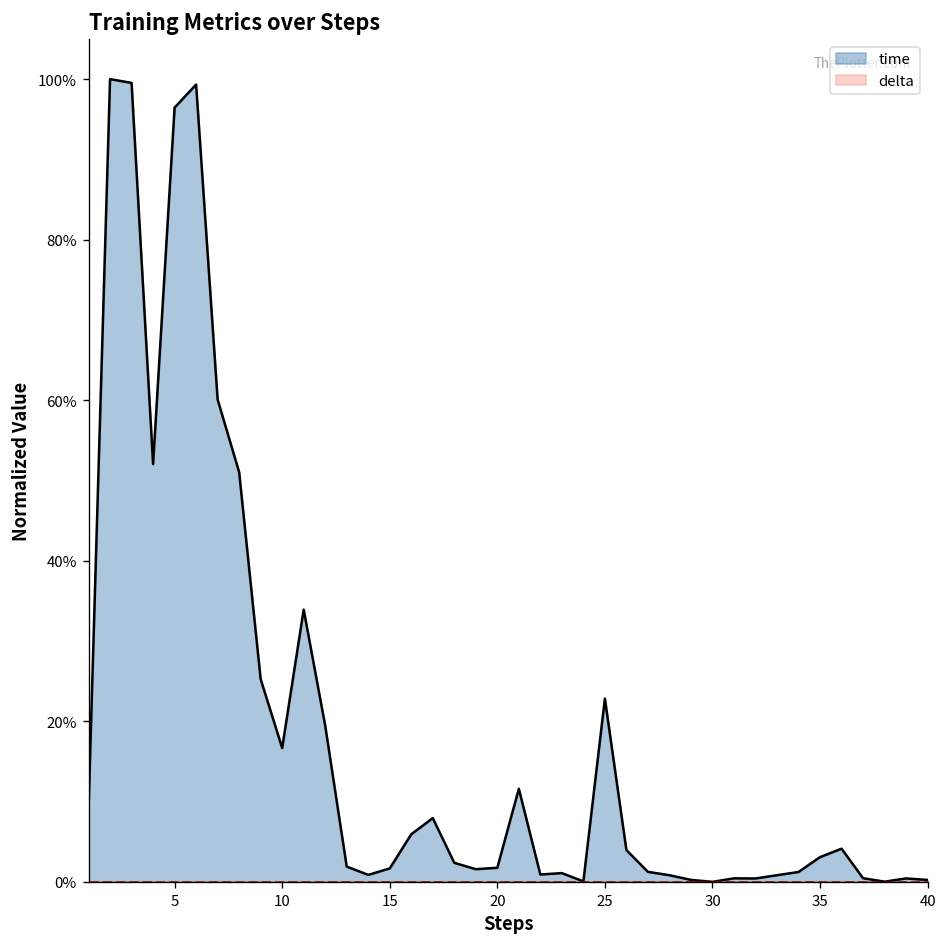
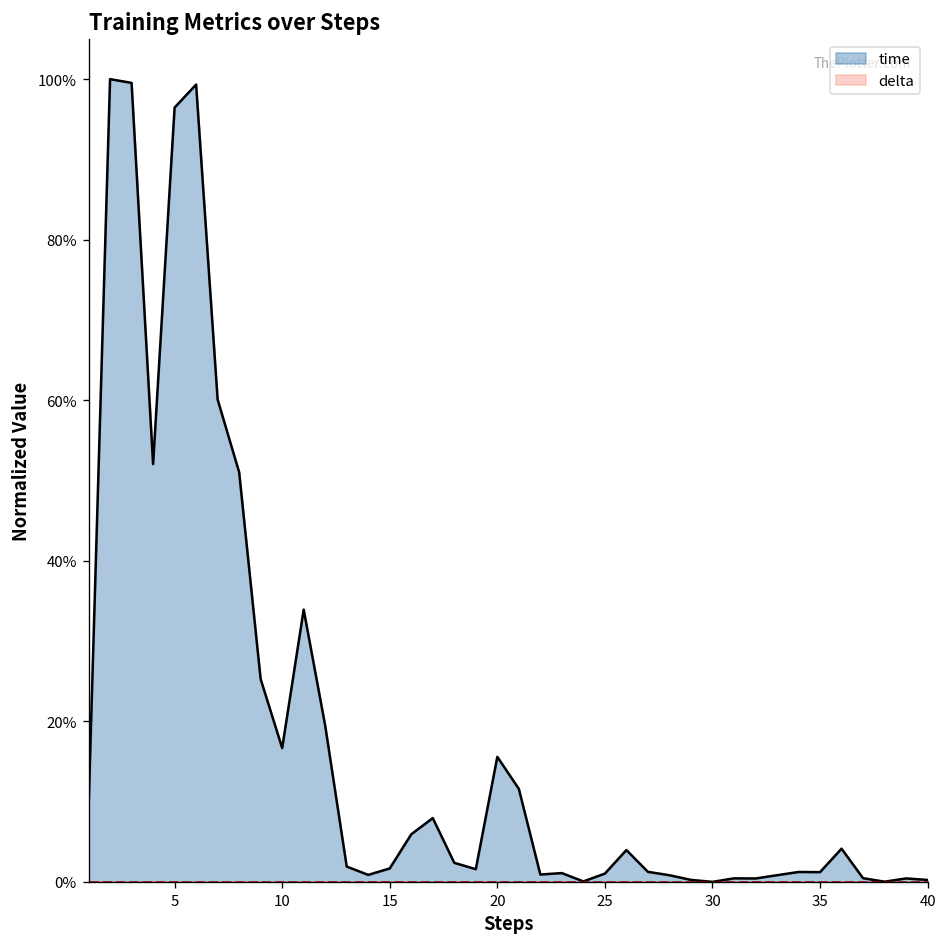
  {
    "time": {
      "5": "96%",
      "10": "17%",
      "15": "2%",
-     "20": "2%",
-     "25": "23%",
-     "35": "3%"
+     "20": "16%",
+     "25": "1%",
+     "35": "1%"
    },
    "delta": {
      "5": "0%",
      "10": "0%",
      "15": "0%",
      "20": "0%",
      "25": "0%",
      "35": "0%"
    }
  }
